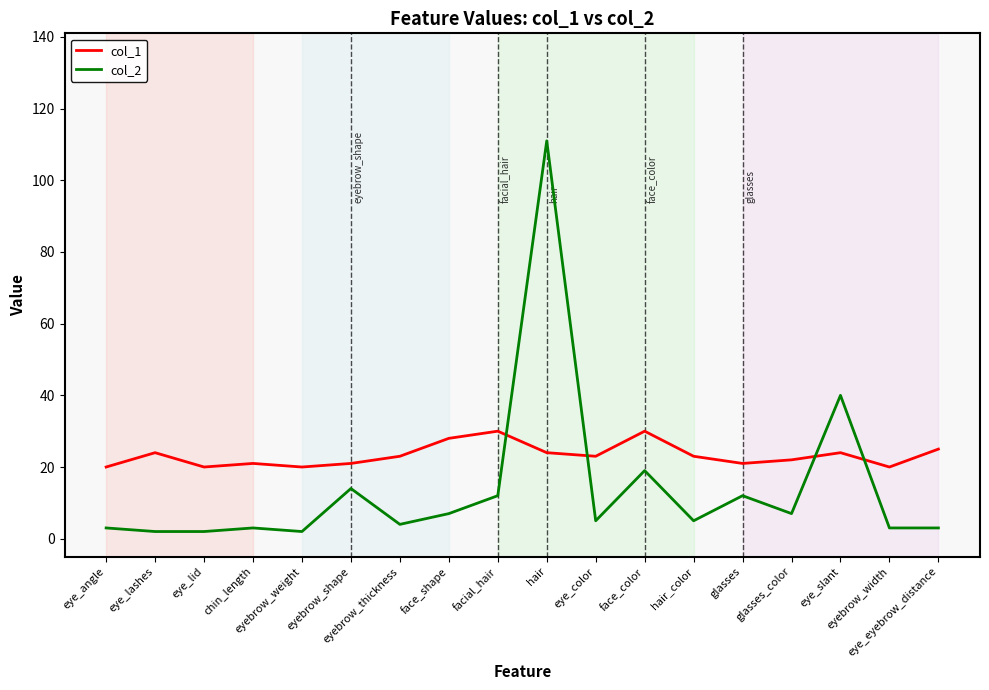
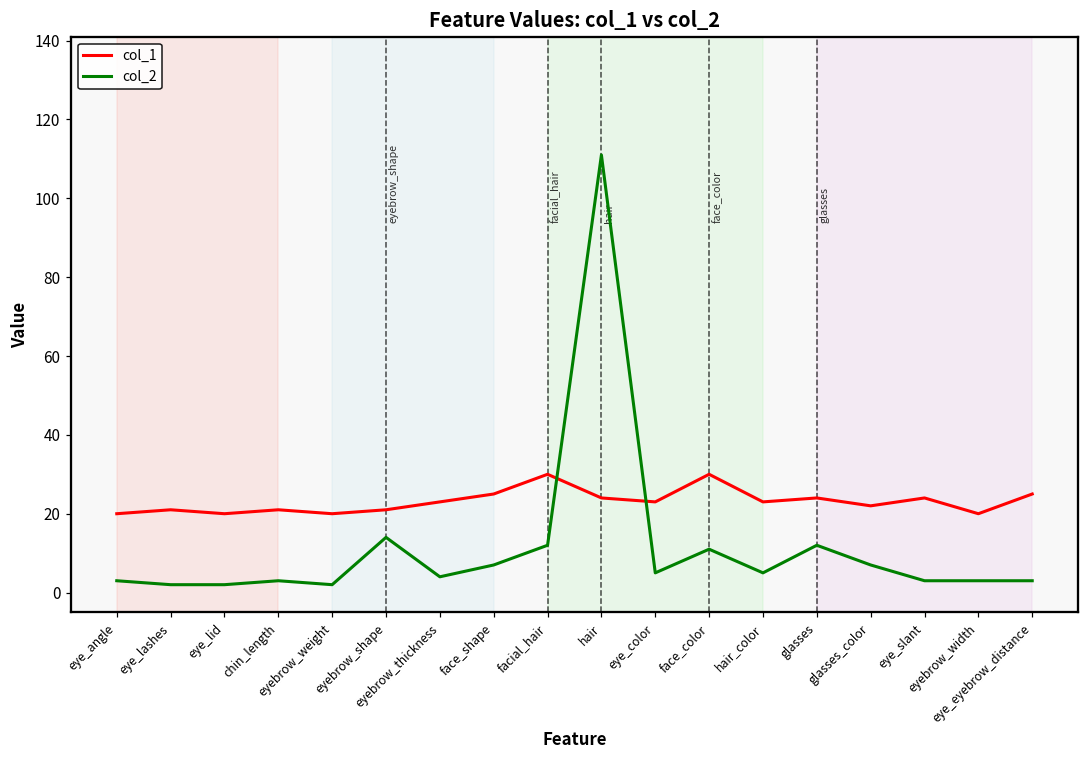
  {
    "col_1": {
      "eye_angle": 20,
-     "eye_lashes": 24,
+     "eye_lashes": 21,
      "eye_lid": 20,
      "chin_length": 21,
      "eyebrow_weight": 20,
      "eyebrow_shape": 21,
      "eyebrow_thickness": 23,
-     "face_shape": 28,
+     "face_shape": 25,
      "facial_hair": 30,
      "hair": 24,
      "eye_color": 23,
      "face_color": 30,
      "hair_color": 23,
-     "glasses": 21,
+     "glasses": 24,
      "glasses_color": 22,
      "eye_slant": 24,
      "eyebrow_width": 20,
      "eye_eyebrow_distance": 25
    },
    "col_2": {
      "eye_angle": 3,
      "eye_lashes": 2,
      "eye_lid": 2,
      "chin_length": 3,
      "eyebrow_weight": 2,
      "eyebrow_shape": 14,
      "eyebrow_thickness": 4,
      "face_shape": 7,
      "facial_hair": 12,
      "hair": 111,
      "eye_color": 5,
-     "face_color": 19,
+     "face_color": 11,
      "hair_color": 5,
      "glasses": 12,
      "glasses_color": 7,
-     "eye_slant": 40,
+     "eye_slant": 3,
      "eyebrow_width": 3,
      "eye_eyebrow_distance": 3
    }
  }
